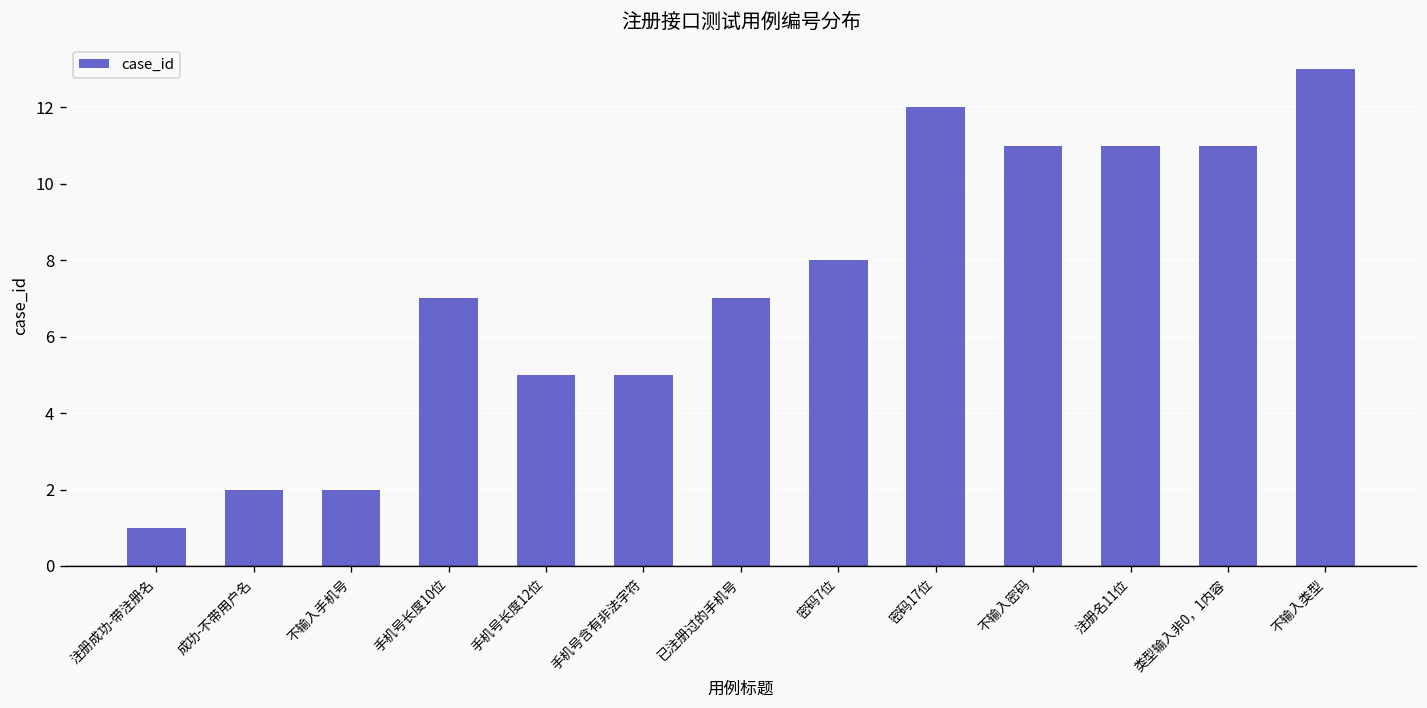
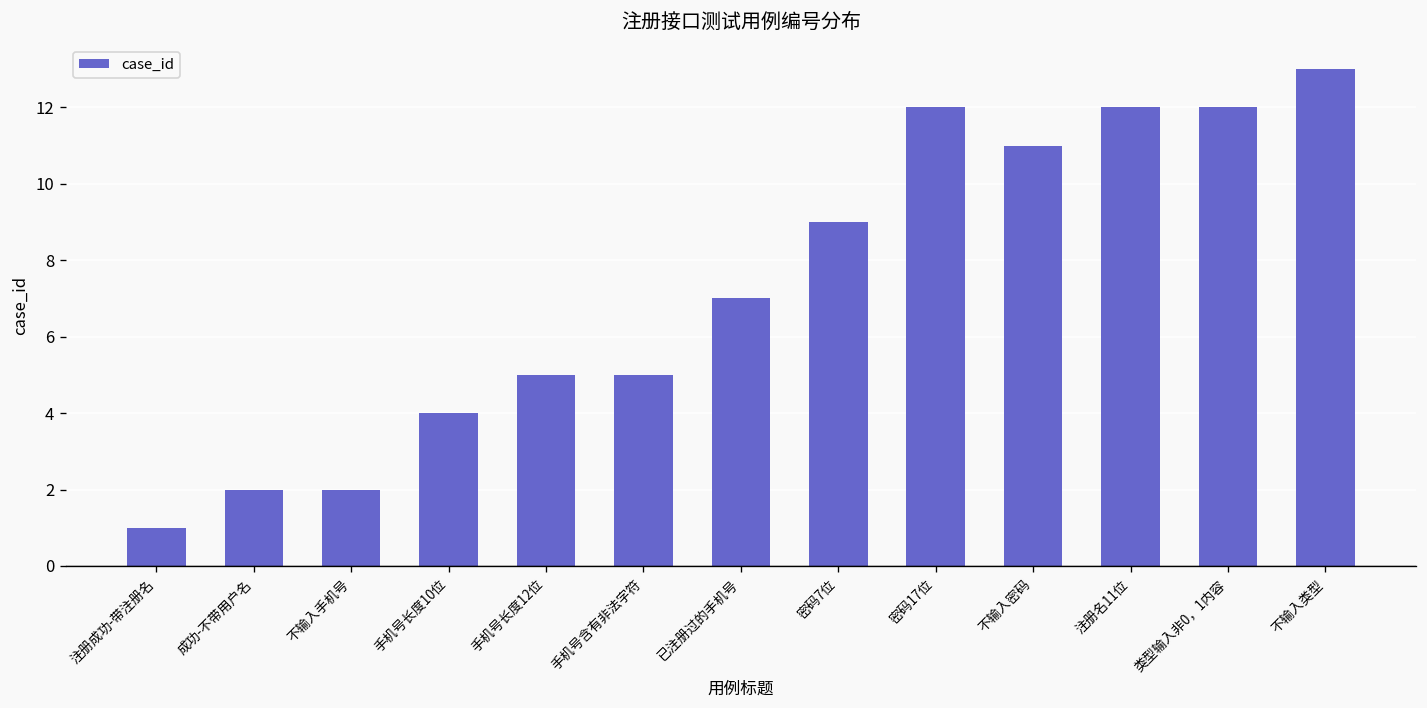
  {
    "注册成功-带注册名": 1,
    "成功-不带用户名": 2,
    "不输入手机号": 2,
-   "手机号长度10位": 7,
+   "手机号长度10位": 4,
    "手机号长度12位": 5,
    "手机号含有非法字符": 5,
    "已注册过的手机号": 7,
-   "密码7位": 8,
+   "密码7位": 9,
    "密码17位": 12,
    "不输入密码": 11,
-   "注册名11位": 11,
-   "类型输入非0，1内容": 11,
+   "注册名11位": 12,
+   "类型输入非0，1内容": 12,
    "不输入类型": 13
  }
